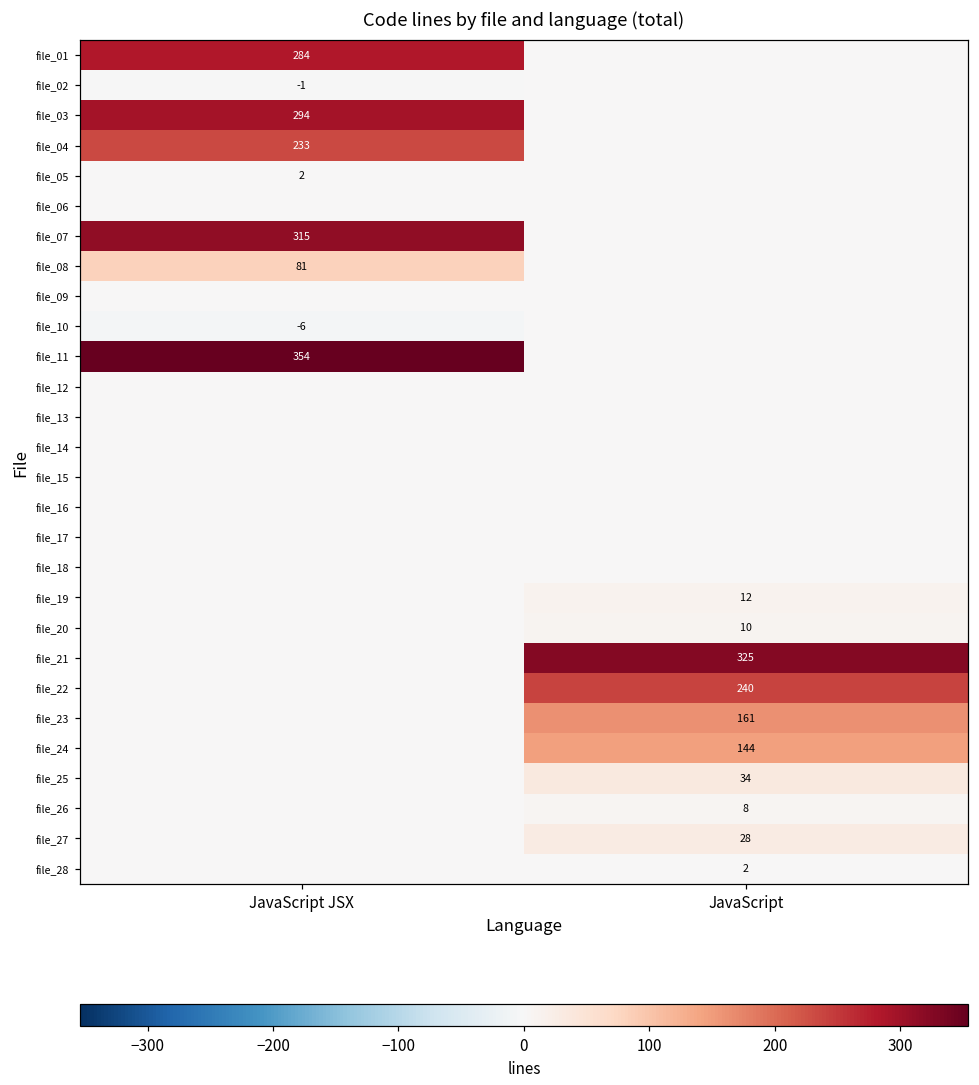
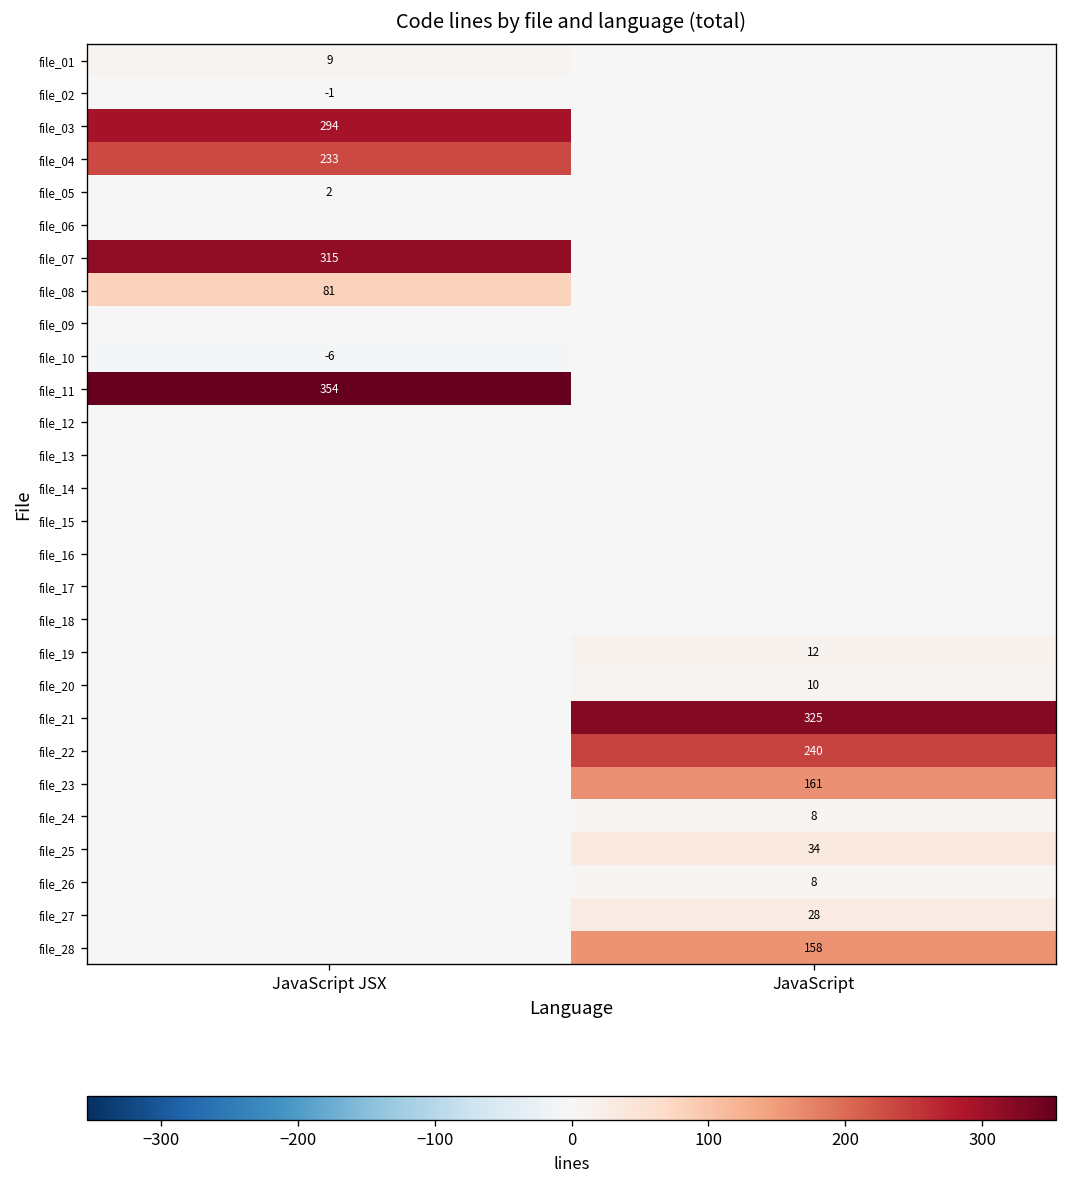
  {
    "file_01": {
-     "JavaScript JSX": 284
+     "JavaScript JSX": 9
    },
    "file_02": {
      "JavaScript JSX": -1
    },
    "file_03": {
      "JavaScript JSX": 294
    },
    "file_04": {
      "JavaScript JSX": 233
    },
    "file_05": {
      "JavaScript JSX": 2
    },
    "file_07": {
      "JavaScript JSX": 315
    },
    "file_08": {
      "JavaScript JSX": 81
    },
    "file_10": {
      "JavaScript JSX": -6
    },
    "file_11": {
      "JavaScript JSX": 354
    },
    "file_19": {
      "JavaScript": 12
    },
    "file_20": {
      "JavaScript": 10
    },
    "file_21": {
      "JavaScript": 325
    },
    "file_22": {
      "JavaScript": 240
    },
    "file_23": {
      "JavaScript": 161
    },
    "file_24": {
-     "JavaScript": 144
+     "JavaScript": 8
    },
    "file_25": {
      "JavaScript": 34
    },
    "file_26": {
      "JavaScript": 8
    },
    "file_27": {
      "JavaScript": 28
    },
    "file_28": {
-     "JavaScript": 2
+     "JavaScript": 158
    }
  }
